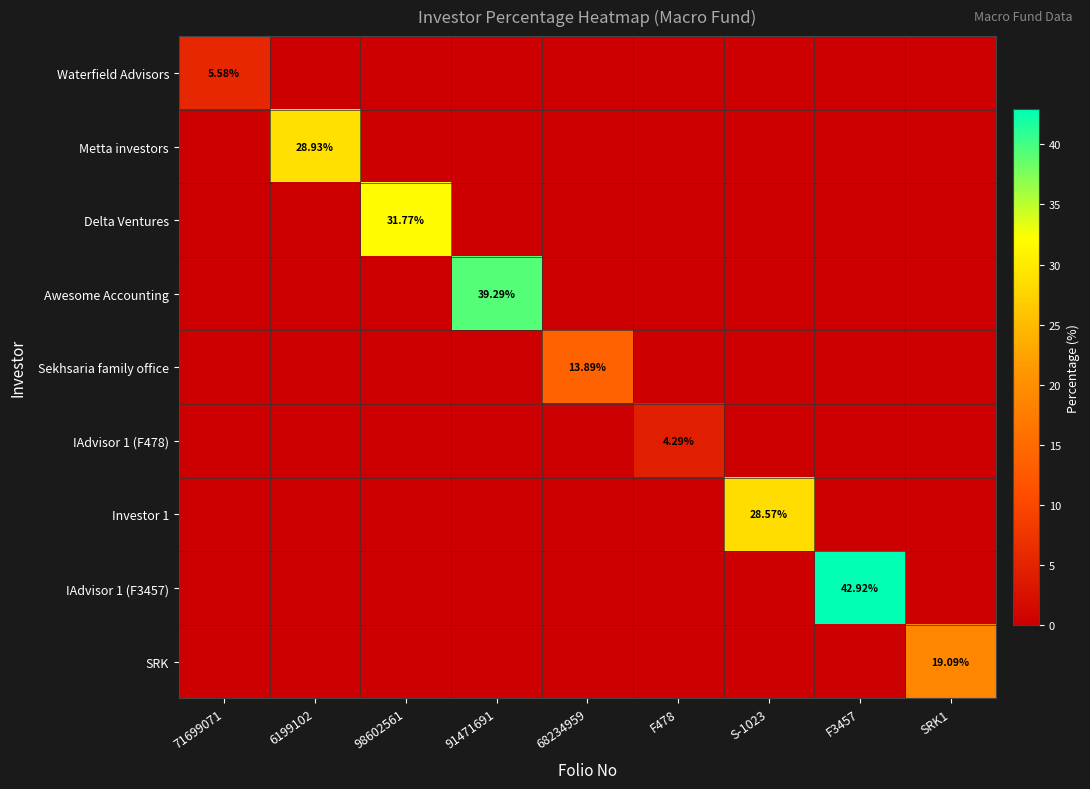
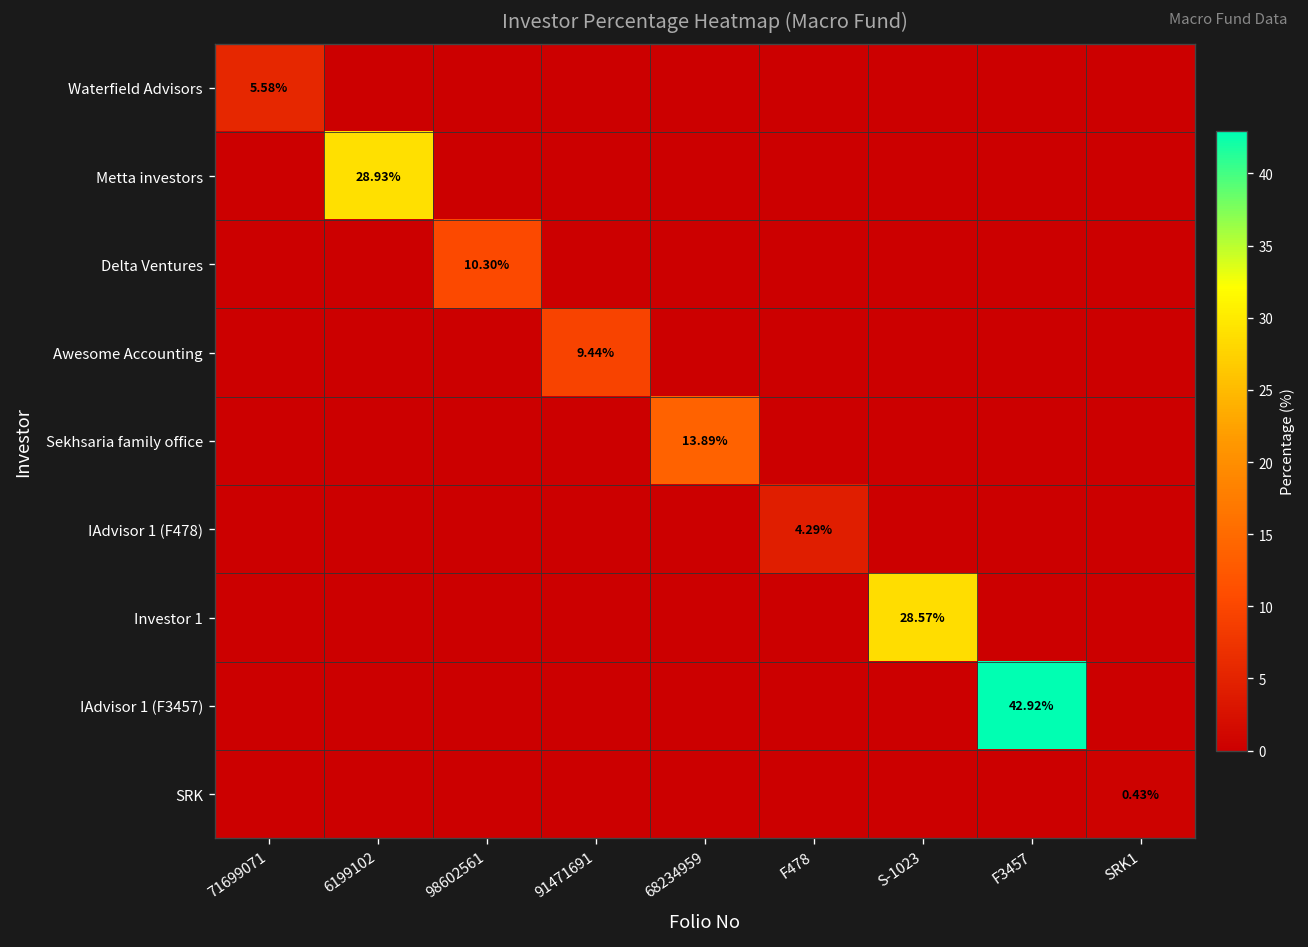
  {
    "Waterfield Advisors": {
      "71699071": "5.58%"
    },
    "Metta investors": {
      "6199102": "28.93%"
    },
    "Delta Ventures": {
-     "98602561": "31.77%"
+     "98602561": "10.30%"
    },
    "Awesome Accounting": {
-     "91471691": "39.29%"
+     "91471691": "9.44%"
    },
    "Sekhsaria family office": {
      "68234959": "13.89%"
    },
    "IAdvisor 1 (F478)": {
      "F478": "4.29%"
    },
    "Investor 1": {
      "S-1023": "28.57%"
    },
    "IAdvisor 1 (F3457)": {
      "F3457": "42.92%"
    },
    "SRK": {
-     "SRK1": "19.09%"
+     "SRK1": "0.43%"
    }
  }
